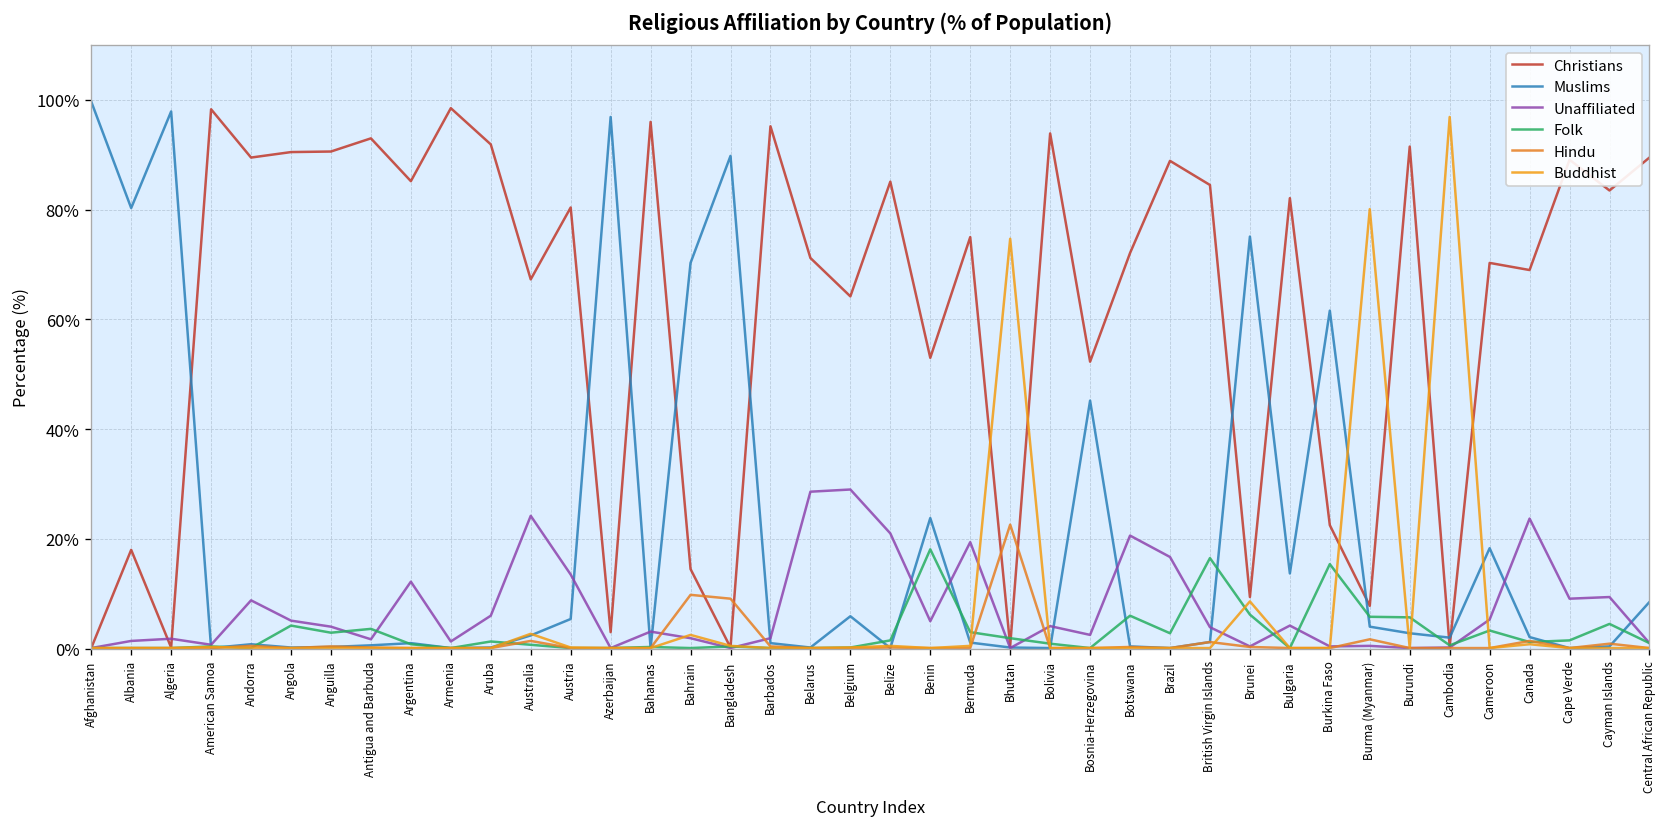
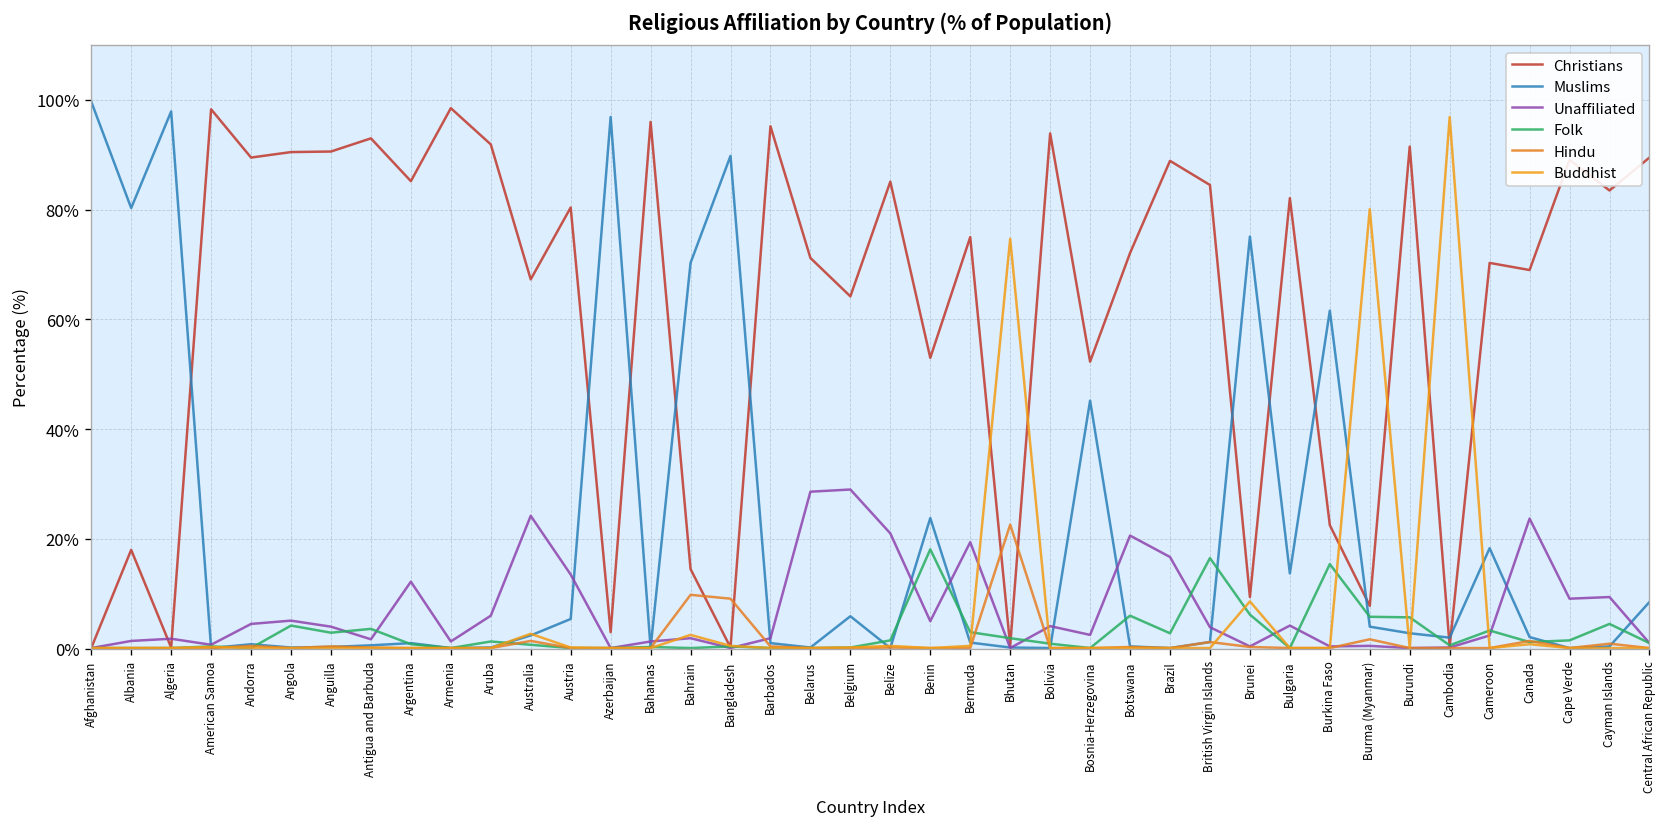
  {
    "Christians": {
      "Albania": "18%",
      "American Samoa": "98%",
      "Andorra": "90%",
      "Angola": "91%",
      "Anguilla": "91%",
      "Antigua and Barbuda": "93%",
      "Argentina": "85%",
      "Armenia": "99%",
      "Aruba": "92%",
      "Australia": "67%",
      "Austria": "80%",
      "Azerbaijan": "3%",
      "Bahamas": "96%",
      "Bahrain": "15%",
      "Barbados": "95%",
      "Belarus": "71%",
      "Belgium": "64%",
      "Belize": "85%",
      "Benin": "53%",
      "Bermuda": "75%",
      "Bolivia": "94%",
      "Bosnia-Herzegovina": "52%",
      "Botswana": "72%",
      "Brazil": "89%",
      "British Virgin Islands": "85%",
      "Brunei": "9%",
      "Bulgaria": "82%",
      "Burkina Faso": "23%",
      "Burma (Myanmar)": "8%",
      "Burundi": "92%",
      "Cameroon": "70%",
      "Canada": "69%",
      "Central African Republic": "90%"
    },
    "Muslims": {
      "Afghanistan": "100%",
      "Albania": "80%",
      "Algeria": "98%",
      "Austria": "5%",
      "Azerbaijan": "97%",
      "Bahrain": "70%",
      "Bangladesh": "90%",
      "Barbados": "1%",
      "Belgium": "6%",
      "Benin": "24%",
      "Bermuda": "1%",
      "Bosnia-Herzegovina": "45%",
      "Brunei": "75%",
      "Bulgaria": "14%",
      "Burkina Faso": "62%",
      "Burma (Myanmar)": "4%",
      "Burundi": "3%",
      "Cambodia": "2%",
      "Cameroon": "18%",
      "Canada": "2%",
      "Central African Republic": "9%"
    },
    "Unaffiliated": {
      "Albania": "1%",
      "Algeria": "2%",
-     "Andorra": "9%",
+     "Andorra": "5%",
      "Angola": "5%",
      "Anguilla": "4%",
      "Antigua and Barbuda": "2%",
      "Argentina": "12%",
      "Armenia": "1%",
      "Aruba": "6%",
      "Australia": "24%",
      "Austria": "14%",
-     "Bahamas": "3%",
+     "Bahamas": "1%",
      "Bahrain": "2%",
      "Barbados": "2%",
      "Belarus": "29%",
      "Belgium": "29%",
      "Belize": "21%",
      "Benin": "5%",
      "Bermuda": "19%",
      "Bolivia": "4%",
      "Bosnia-Herzegovina": "3%",
      "Botswana": "21%",
      "Brazil": "17%",
      "British Virgin Islands": "4%",
      "Bulgaria": "4%",
      "Burma (Myanmar)": "1%",
-     "Cameroon": "5%",
+     "Cameroon": "2%",
      "Canada": "24%",
      "Cape Verde": "9%",
      "Cayman Islands": "9%"
    },
    "Folk": {
      "Angola": "4%",
      "Anguilla": "3%",
      "Antigua and Barbuda": "4%",
      "Aruba": "1%",
      "Australia": "1%",
      "Bahrain": "0%",
      "Belize": "2%",
      "Benin": "18%",
      "Bermuda": "3%",
      "Bhutan": "2%",
      "Bolivia": "1%",
      "Botswana": "6%",
      "Brazil": "3%",
      "British Virgin Islands": "17%",
      "Brunei": "6%",
      "Burkina Faso": "15%",
      "Burma (Myanmar)": "6%",
      "Burundi": "6%",
      "Cameroon": "3%",
      "Cape Verde": "2%",
      "Cayman Islands": "5%"
    }
  }
